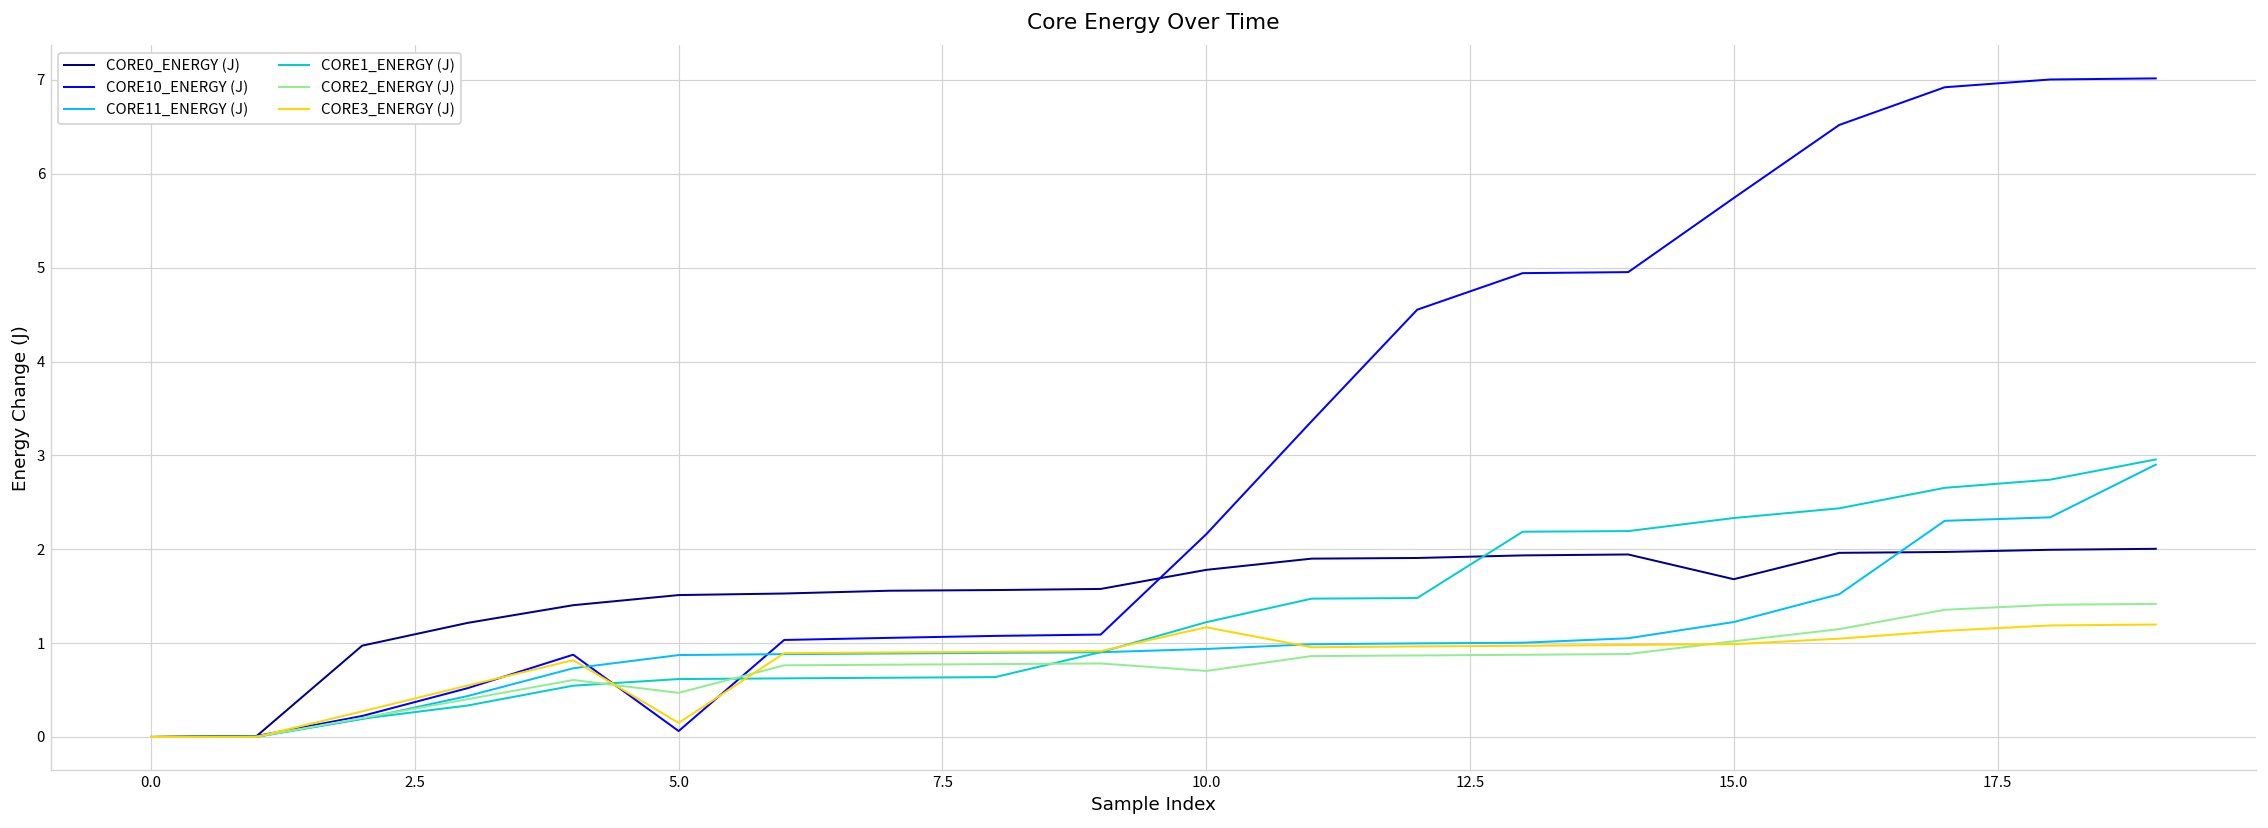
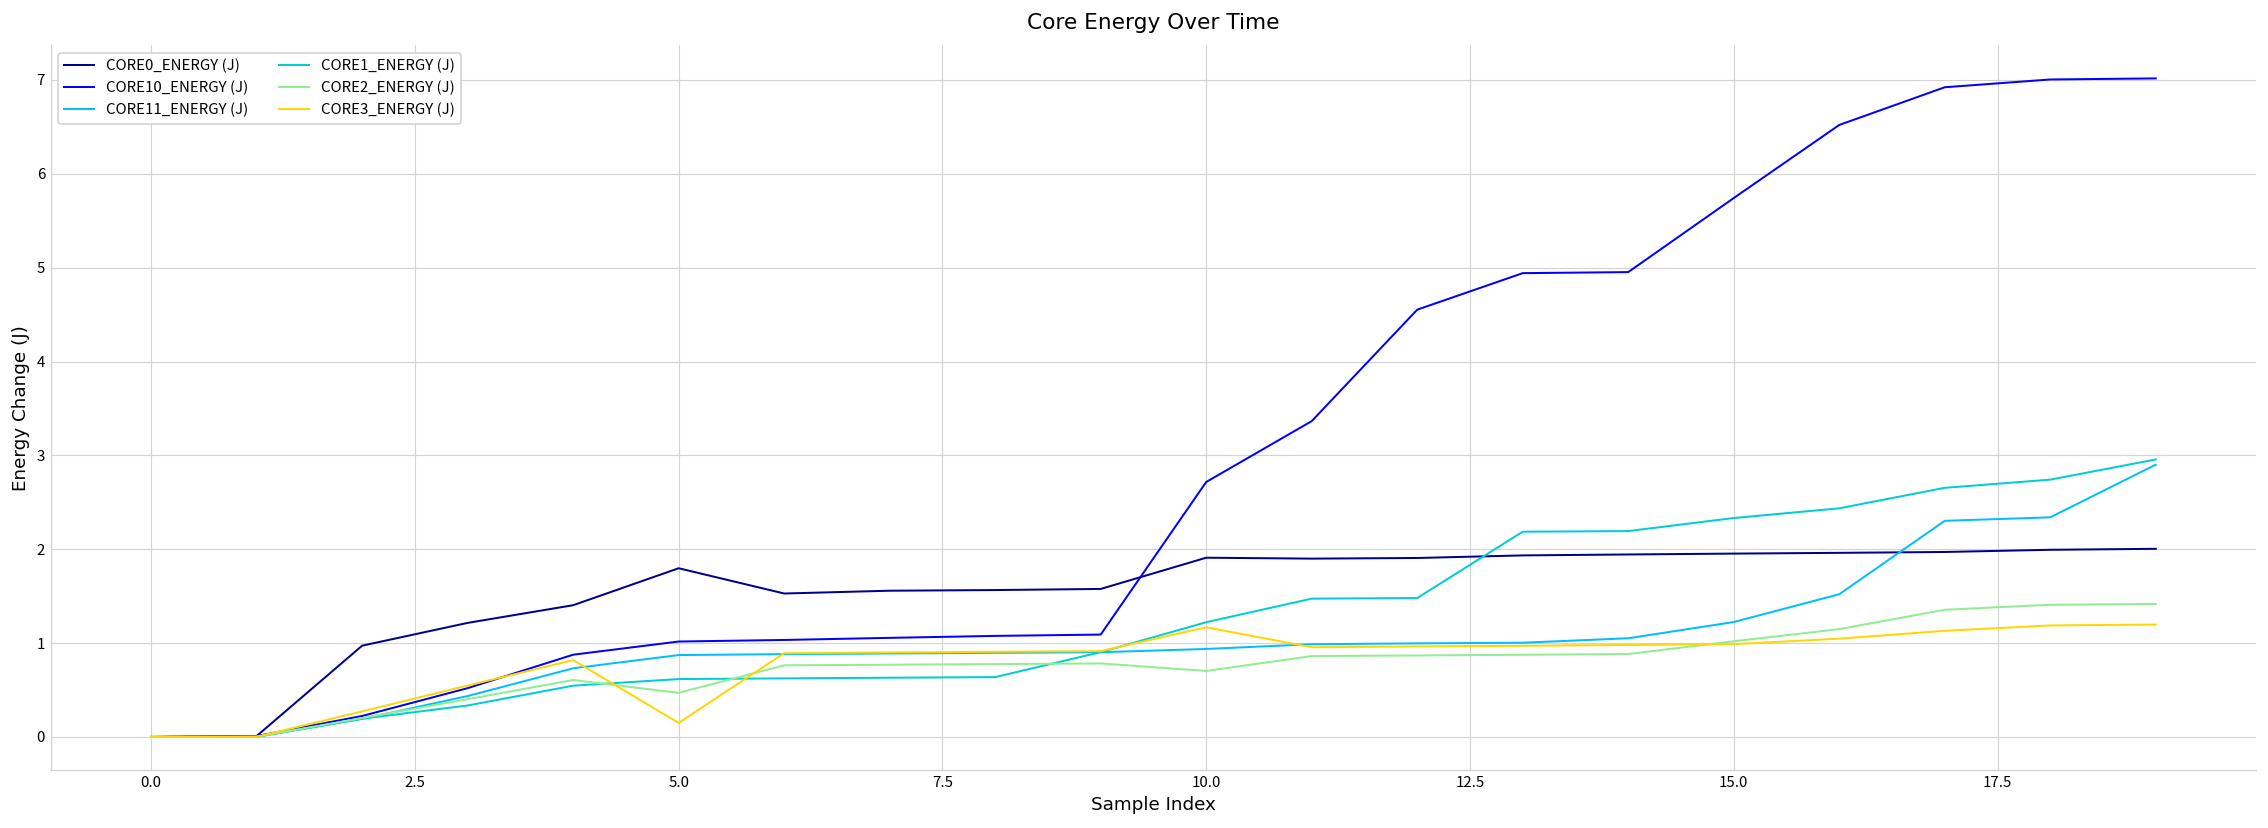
  {
    "CORE0_ENERGY (J)": {
-     "5.0": 1.5,
-     "10.0": 1.8,
-     "15.0": 1.7
+     "5.0": 1.8,
+     "10.0": 1.9,
+     "15.0": 2.0
    },
    "CORE10_ENERGY (J)": {
-     "5.0": 0.1,
-     "10.0": 2.2,
+     "5.0": 1.0,
+     "10.0": 2.7,
      "15.0": 5.7
    },
    "CORE2_ENERGY (J)": {
      "5.0": 0.5,
      "10.0": 0.7
    },
    "CORE3_ENERGY (J)": {
      "5.0": 0.1,
      "10.0": 1.2
    }
  }
